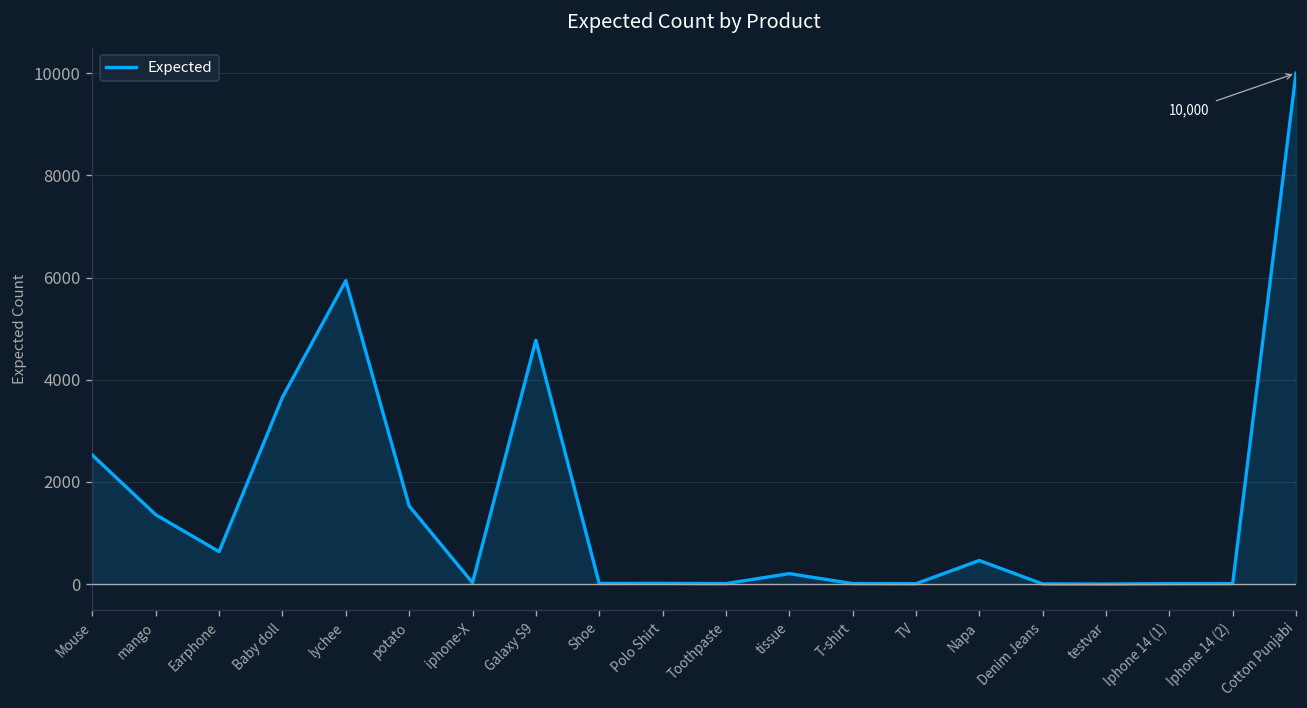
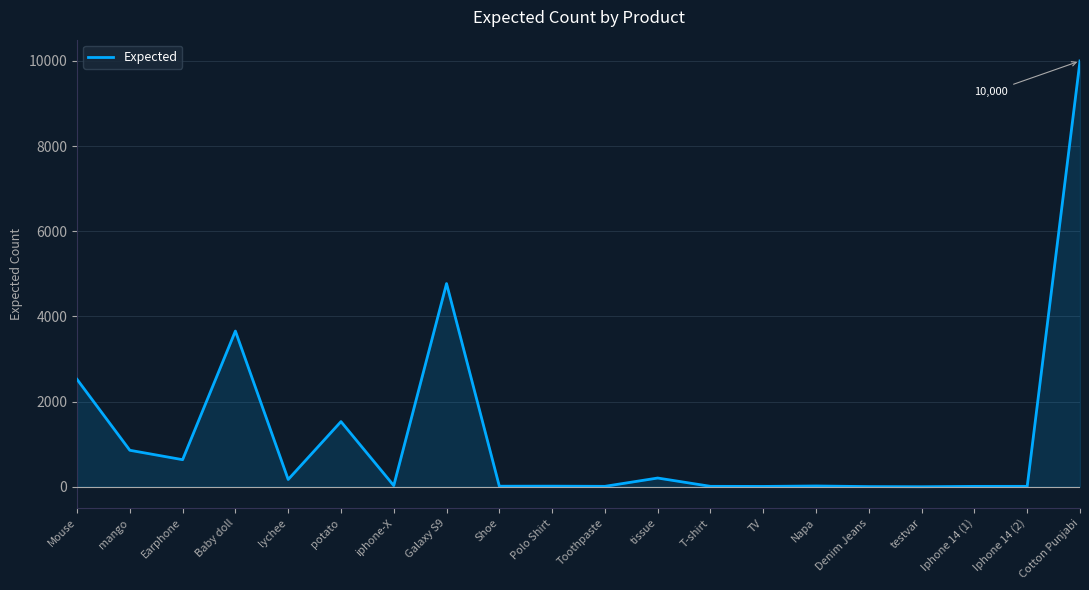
  {
    "Mouse": 2500,
-   "mango": 1400,
+   "mango": 900,
    "Earphone": 600,
    "Baby doll": 3700,
-   "lychee": 5900,
+   "lychee": 200,
    "potato": 1500,
    "iphone-X": 0,
    "Galaxy S9": 4800,
    "Shoe": 0,
    "Polo Shirt": 0,
    "Toothpaste": 0,
    "tissue": 200,
    "T-shirt": 0,
    "TV": 0,
-   "Napa": 500,
+   "Napa": 0,
    "Denim Jeans": 0,
    "testvar": 0,
    "Iphone 14 (1)": 0,
    "Iphone 14 (2)": 0
  }
